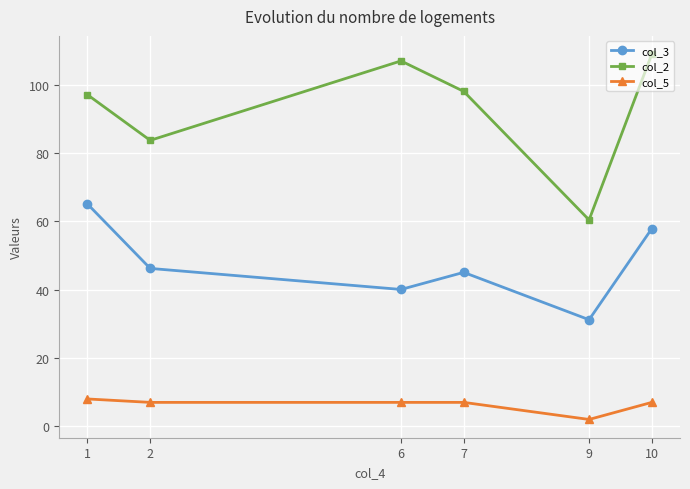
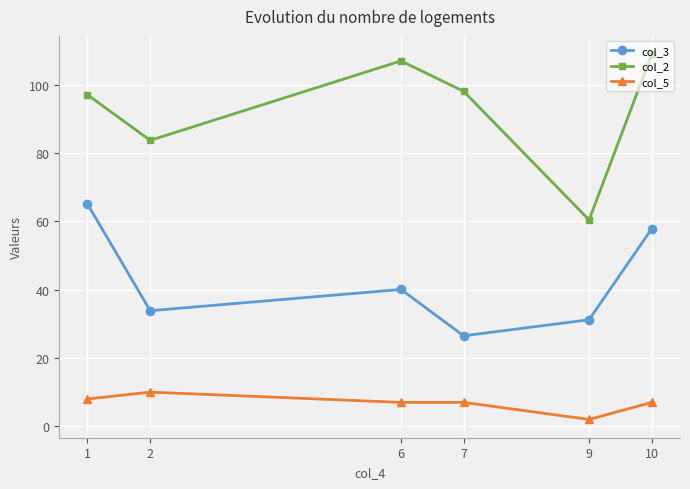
  {
    "col_3": {
      "1": 65,
-     "2": 46,
+     "2": 34,
      "6": 40,
-     "7": 45,
+     "7": 26,
      "9": 31,
      "10": 58
    },
    "col_2": {
      "1": 97,
      "2": 84,
      "6": 107,
      "7": 98,
      "9": 60
    },
    "col_5": {
      "1": 8,
-     "2": 7,
+     "2": 10,
      "6": 7,
      "7": 7,
      "9": 2,
      "10": 7
    }
  }
